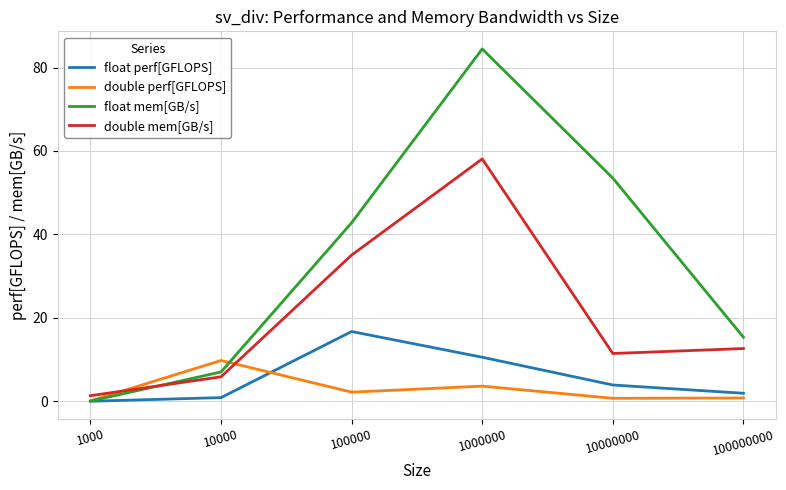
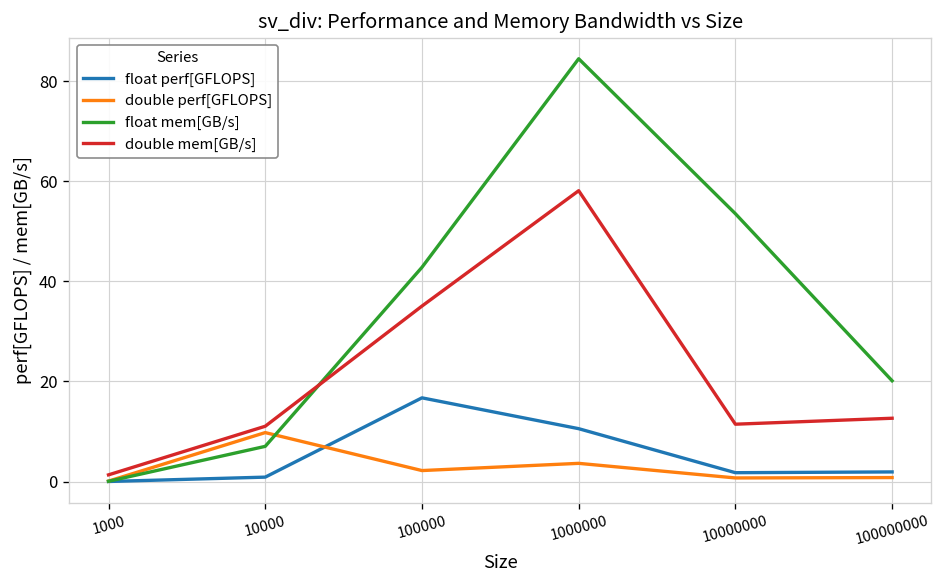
  {
    "float perf[GFLOPS]": {
      "10000": 1,
      "100000": 17,
      "1000000": 11,
-     "10000000": 4,
+     "10000000": 2,
      "100000000": 2
    },
    "double perf[GFLOPS]": {
      "10000": 10,
      "100000": 2,
      "1000000": 4,
      "10000000": 1,
      "100000000": 1
    },
    "float mem[GB/s]": {
      "10000": 7,
      "100000": 43,
      "1000000": 84,
      "10000000": 53,
-     "100000000": 15
+     "100000000": 20
    },
    "double mem[GB/s]": {
      "1000": 1,
-     "10000": 6,
+     "10000": 11,
      "100000": 35,
      "1000000": 58,
      "10000000": 11,
      "100000000": 13
    }
  }
